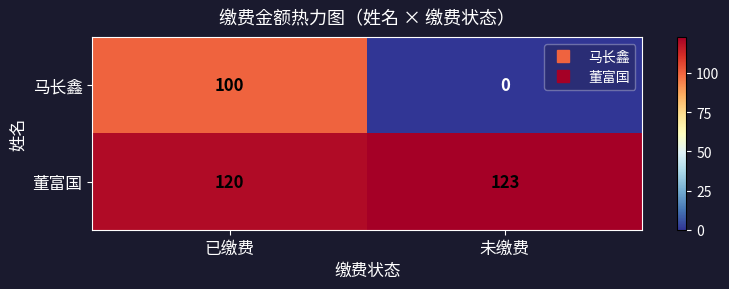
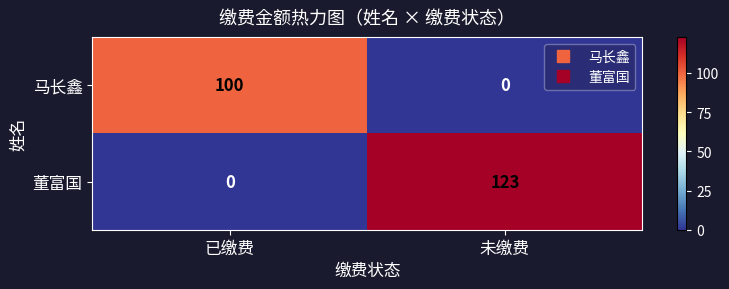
  {
    "马长鑫": {
      "已缴费": 100,
      "未缴费": 0
    },
    "董富国": {
-     "已缴费": 120,
+     "已缴费": 0,
      "未缴费": 123
    }
  }
